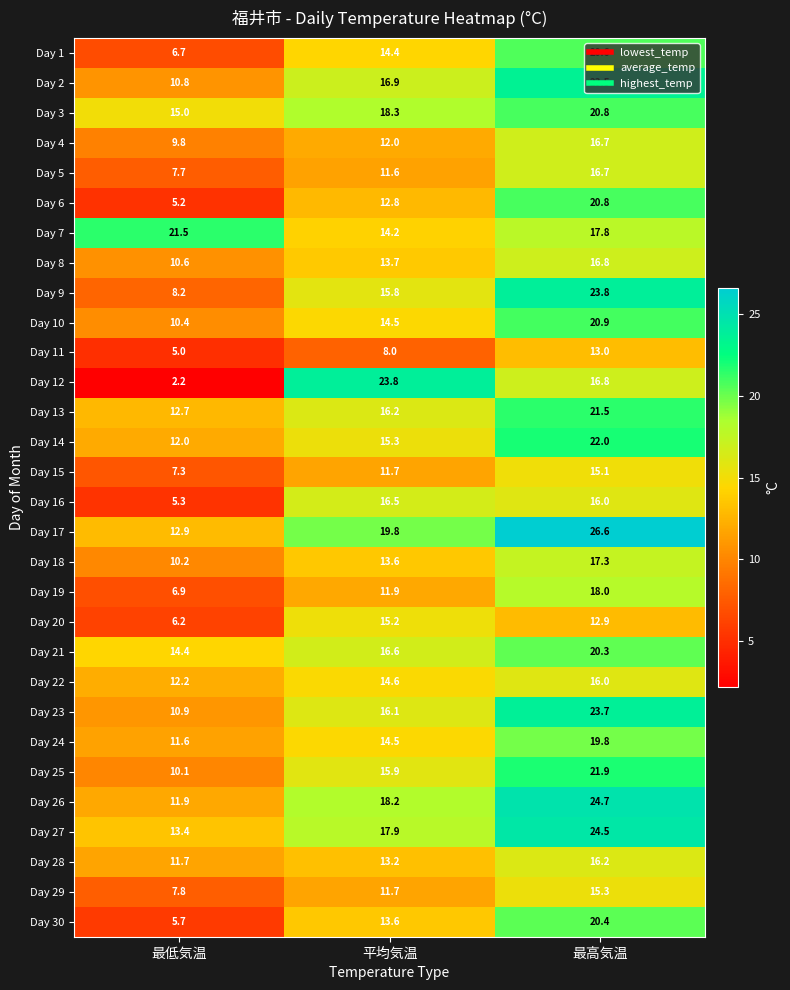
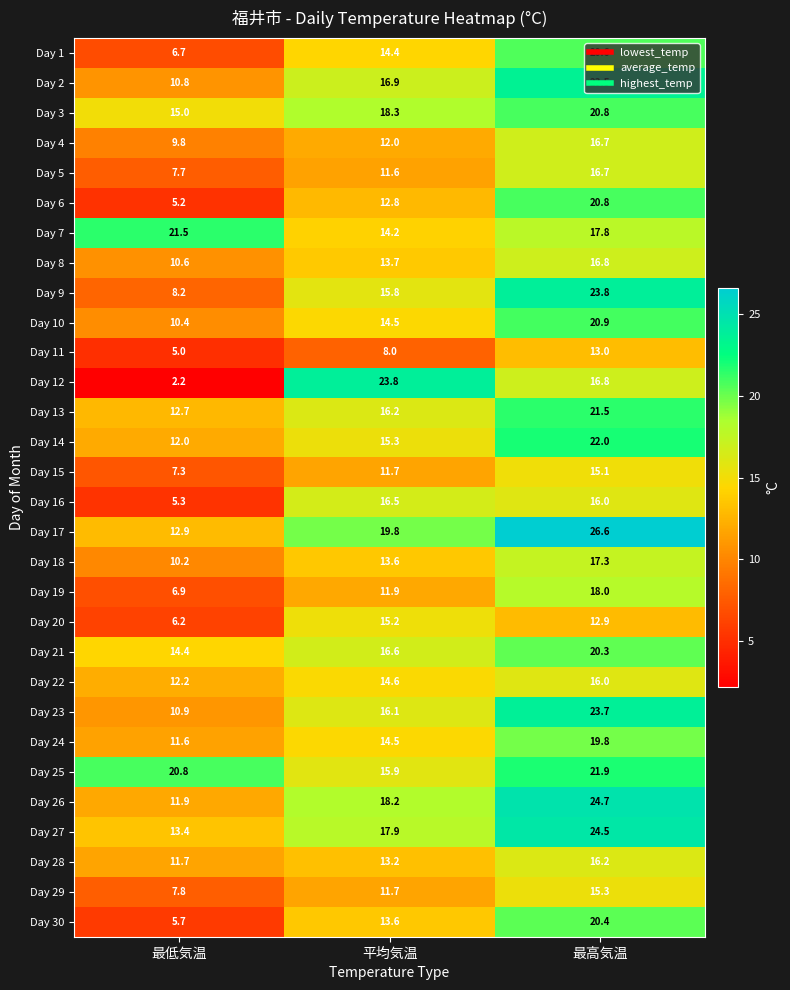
  {
    "Day 1": {
      "最低気温": 6.7,
      "平均気温": 14.4
    },
    "Day 2": {
      "最低気温": 10.8,
      "平均気温": 16.9
    },
    "Day 3": {
      "最低気温": 15.0,
      "平均気温": 18.3,
      "最高気温": 20.8
    },
    "Day 4": {
      "最低気温": 9.8,
      "平均気温": 12.0,
      "最高気温": 16.7
    },
    "Day 5": {
      "最低気温": 7.7,
      "平均気温": 11.6,
      "最高気温": 16.7
    },
    "Day 6": {
      "最低気温": 5.2,
      "平均気温": 12.8,
      "最高気温": 20.8
    },
    "Day 7": {
      "最低気温": 21.5,
      "平均気温": 14.2,
      "最高気温": 17.8
    },
    "Day 8": {
      "最低気温": 10.6,
      "平均気温": 13.7,
      "最高気温": 16.8
    },
    "Day 9": {
      "最低気温": 8.2,
      "平均気温": 15.8,
      "最高気温": 23.8
    },
    "Day 10": {
      "最低気温": 10.4,
      "平均気温": 14.5,
      "最高気温": 20.9
    },
    "Day 11": {
      "最低気温": 5.0,
      "平均気温": 8.0,
      "最高気温": 13.0
    },
    "Day 12": {
      "最低気温": 2.2,
      "平均気温": 23.8,
      "最高気温": 16.8
    },
    "Day 13": {
      "最低気温": 12.7,
      "平均気温": 16.2,
      "最高気温": 21.5
    },
    "Day 14": {
      "最低気温": 12.0,
      "平均気温": 15.3,
      "最高気温": 22.0
    },
    "Day 15": {
      "最低気温": 7.3,
      "平均気温": 11.7,
      "最高気温": 15.1
    },
    "Day 16": {
      "最低気温": 5.3,
      "平均気温": 16.5,
      "最高気温": 16.0
    },
    "Day 17": {
      "最低気温": 12.9,
      "平均気温": 19.8,
      "最高気温": 26.6
    },
    "Day 18": {
      "最低気温": 10.2,
      "平均気温": 13.6,
      "最高気温": 17.3
    },
    "Day 19": {
      "最低気温": 6.9,
      "平均気温": 11.9,
      "最高気温": 18.0
    },
    "Day 20": {
      "最低気温": 6.2,
      "平均気温": 15.2,
      "最高気温": 12.9
    },
    "Day 21": {
      "最低気温": 14.4,
      "平均気温": 16.6,
      "最高気温": 20.3
    },
    "Day 22": {
      "最低気温": 12.2,
      "平均気温": 14.6,
      "最高気温": 16.0
    },
    "Day 23": {
      "最低気温": 10.9,
      "平均気温": 16.1,
      "最高気温": 23.7
    },
    "Day 24": {
      "最低気温": 11.6,
      "平均気温": 14.5,
      "最高気温": 19.8
    },
    "Day 25": {
-     "最低気温": 10.1,
+     "最低気温": 20.8,
      "平均気温": 15.9,
      "最高気温": 21.9
    },
    "Day 26": {
      "最低気温": 11.9,
      "平均気温": 18.2,
      "最高気温": 24.7
    },
    "Day 27": {
      "最低気温": 13.4,
      "平均気温": 17.9,
      "最高気温": 24.5
    },
    "Day 28": {
      "最低気温": 11.7,
      "平均気温": 13.2,
      "最高気温": 16.2
    },
    "Day 29": {
      "最低気温": 7.8,
      "平均気温": 11.7,
      "最高気温": 15.3
    },
    "Day 30": {
      "最低気温": 5.7,
      "平均気温": 13.6,
      "最高気温": 20.4
    }
  }
